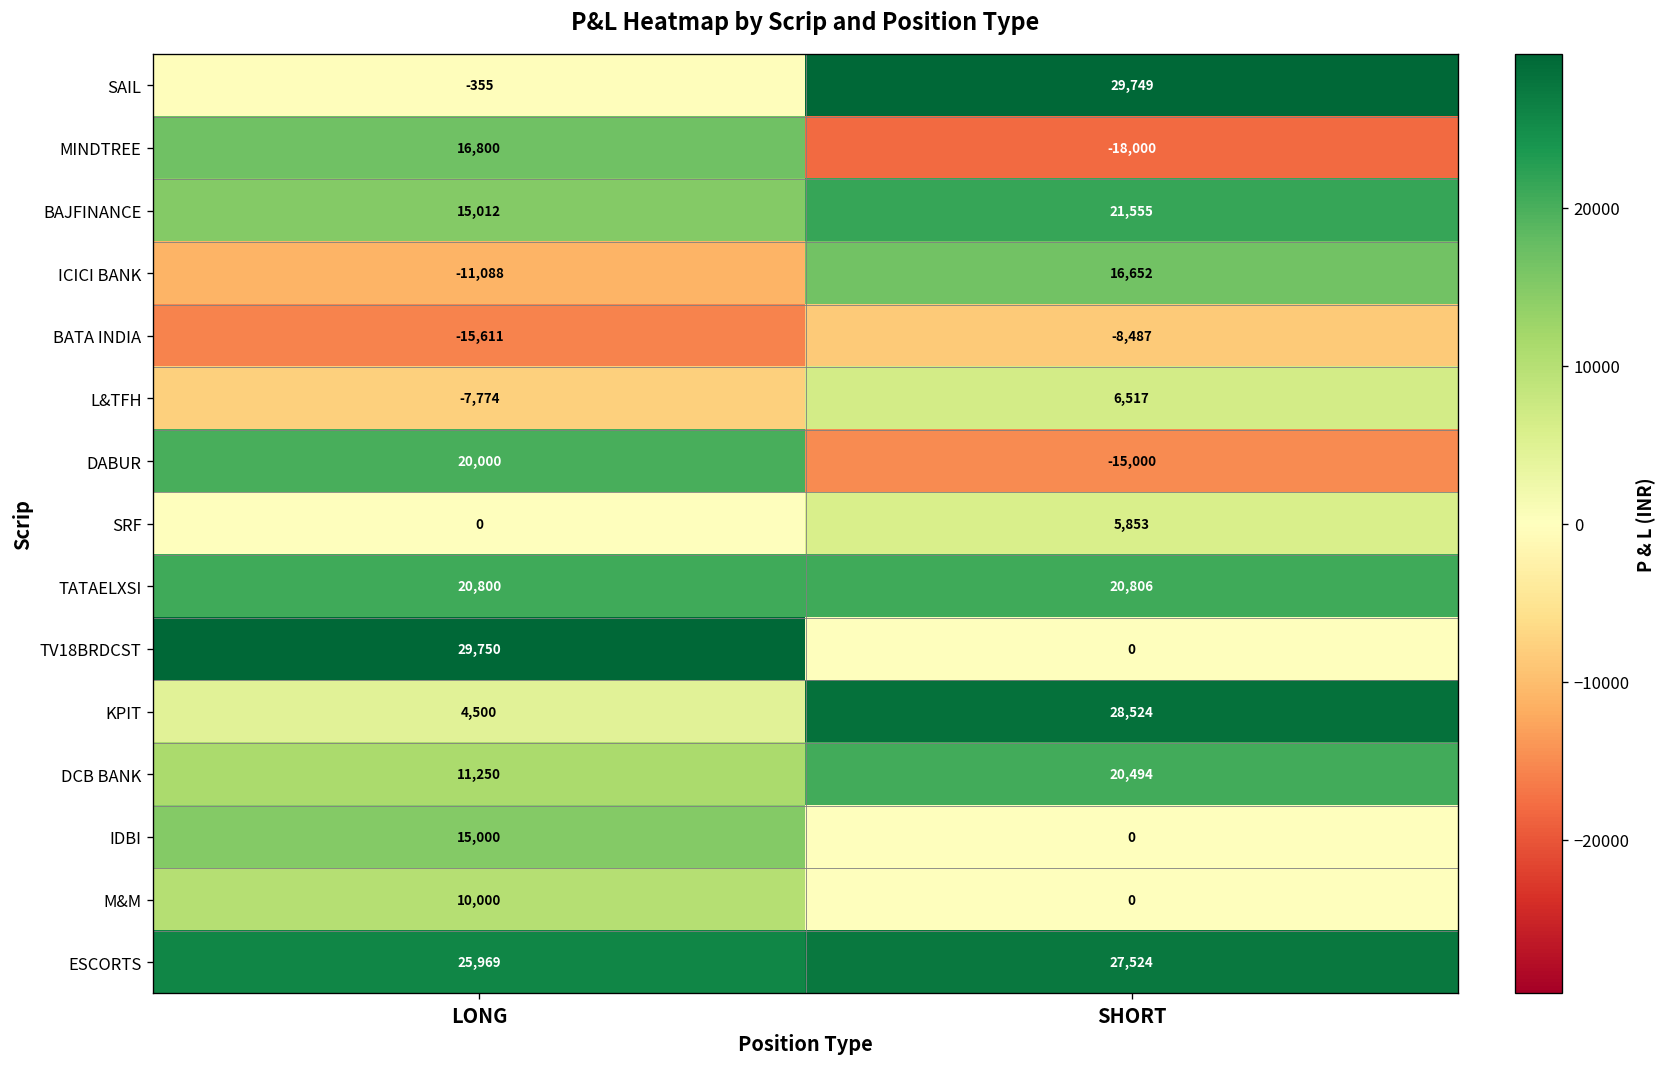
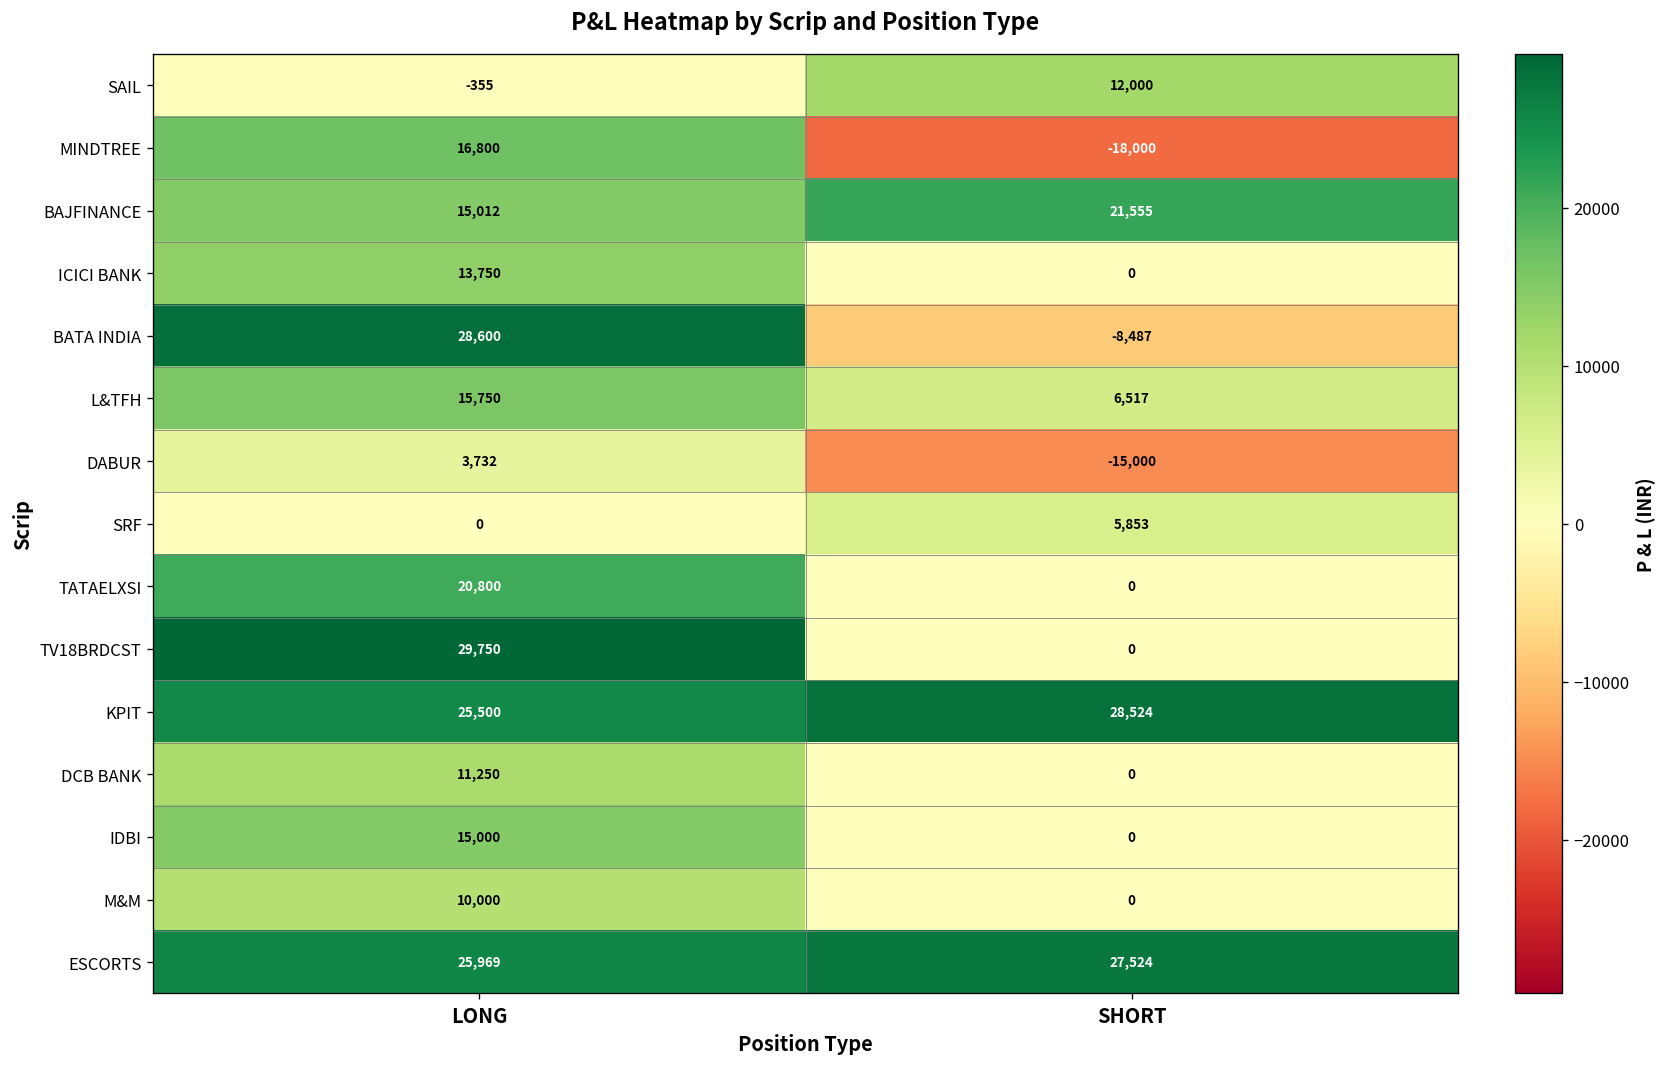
  {
    "SAIL": {
      "LONG": "-355",
-     "SHORT": "29,749"
+     "SHORT": "12,000"
    },
    "MINDTREE": {
      "LONG": "16,800",
      "SHORT": "-18,000"
    },
    "BAJFINANCE": {
      "LONG": "15,012",
      "SHORT": "21,555"
    },
    "ICICI BANK": {
-     "LONG": "-11,088",
-     "SHORT": "16,652"
+     "LONG": "13,750",
+     "SHORT": "0"
    },
    "BATA INDIA": {
-     "LONG": "-15,611",
+     "LONG": "28,600",
      "SHORT": "-8,487"
    },
    "L&TFH": {
-     "LONG": "-7,774",
+     "LONG": "15,750",
      "SHORT": "6,517"
    },
    "DABUR": {
-     "LONG": "20,000",
+     "LONG": "3,732",
      "SHORT": "-15,000"
    },
    "SRF": {
      "LONG": "0",
      "SHORT": "5,853"
    },
    "TATAELXSI": {
      "LONG": "20,800",
-     "SHORT": "20,806"
+     "SHORT": "0"
    },
    "TV18BRDCST": {
      "LONG": "29,750",
      "SHORT": "0"
    },
    "KPIT": {
-     "LONG": "4,500",
+     "LONG": "25,500",
      "SHORT": "28,524"
    },
    "DCB BANK": {
      "LONG": "11,250",
-     "SHORT": "20,494"
+     "SHORT": "0"
    },
    "IDBI": {
      "LONG": "15,000",
      "SHORT": "0"
    },
    "M&M": {
      "LONG": "10,000",
      "SHORT": "0"
    },
    "ESCORTS": {
      "LONG": "25,969",
      "SHORT": "27,524"
    }
  }
